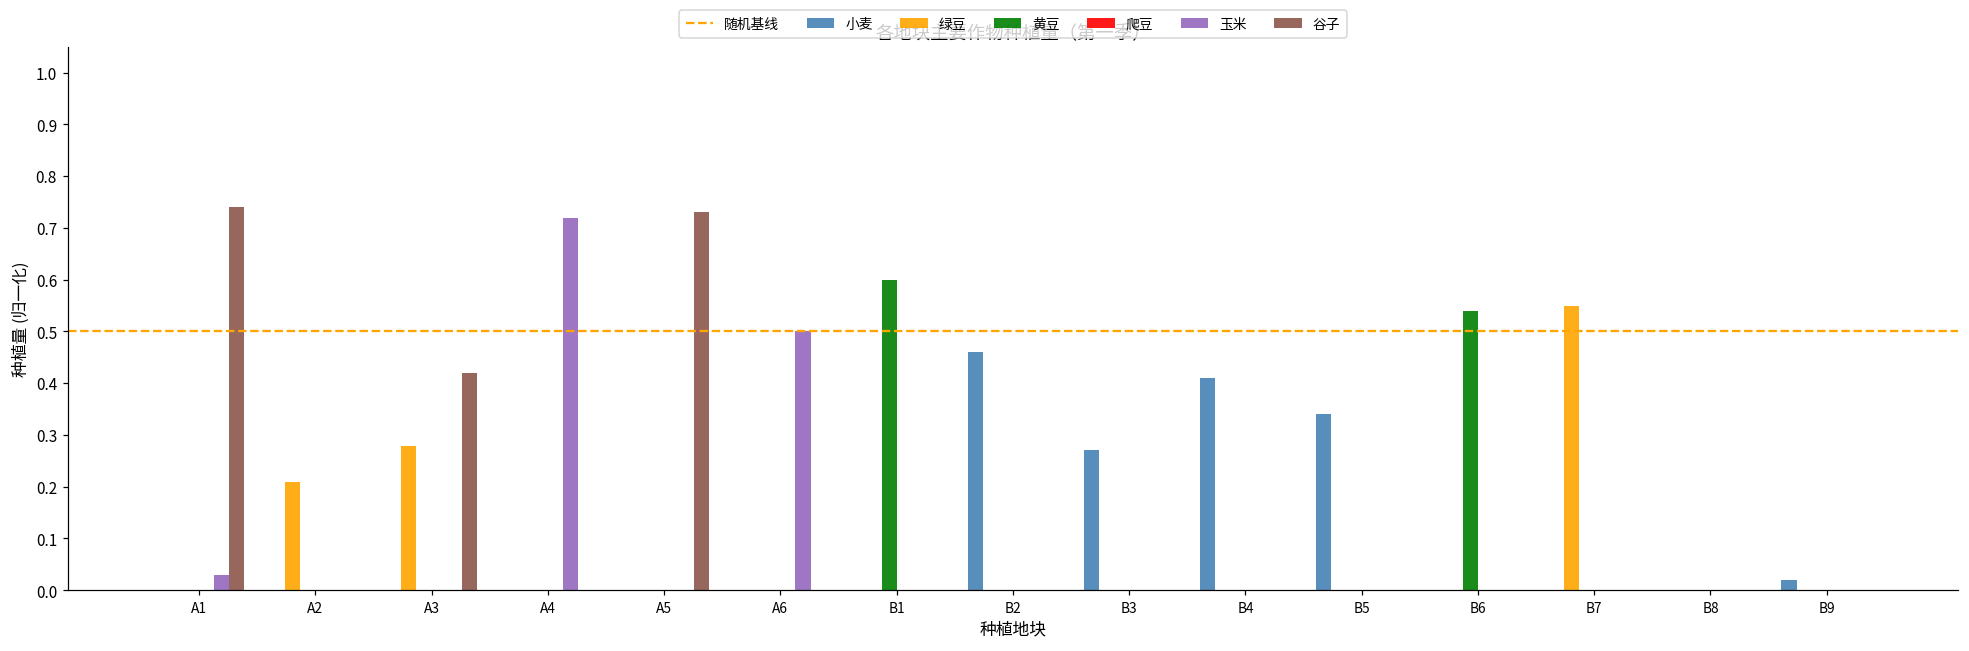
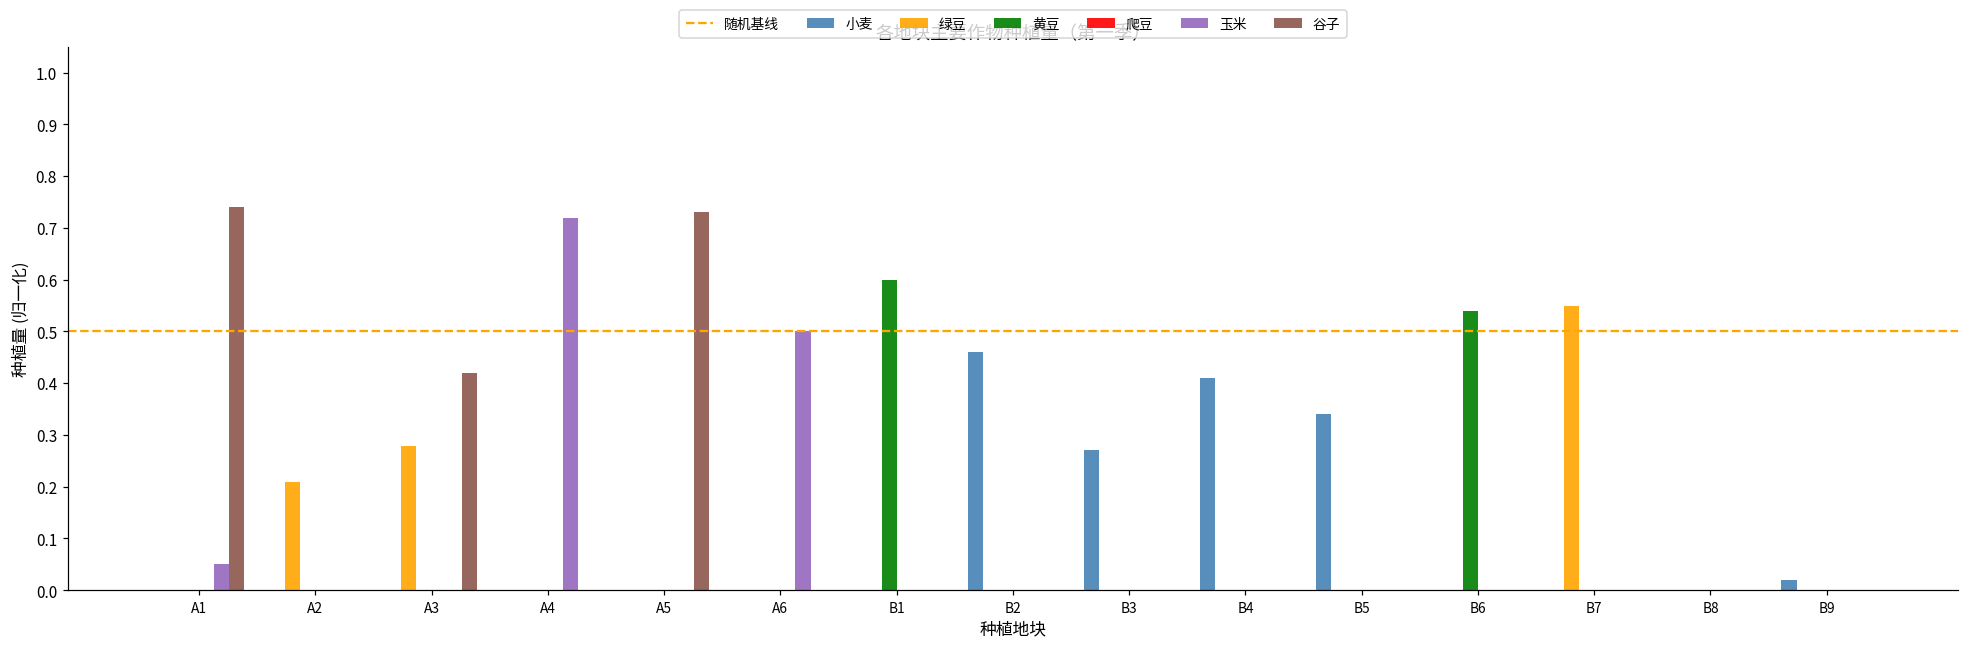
  {
    "小麦": {
      "A1": 0.00,
      "A2": 0.00,
      "A3": 0.00,
      "A4": 0.00,
      "A5": 0.00,
      "A6": 0.00,
      "B1": 0.00,
      "B2": 0.46,
      "B3": 0.27,
      "B4": 0.41,
      "B5": 0.34,
      "B6": 0.00,
      "B7": 0.00,
      "B8": 0.00,
      "B9": 0.02
    },
    "绿豆": {
      "A1": 0.00,
      "A2": 0.21,
      "A3": 0.28,
      "A4": 0.00,
      "A5": 0.00,
      "A6": 0.00,
      "B1": 0.00,
      "B2": 0.00,
      "B3": 0.00,
      "B4": 0.00,
      "B5": 0.00,
      "B6": 0.00,
      "B7": 0.55,
      "B8": 0.00,
      "B9": 0.00
    },
    "黄豆": {
      "A1": 0.00,
      "A2": 0.00,
      "A3": 0.00,
      "A4": 0.00,
      "A5": 0.00,
      "A6": 0.00,
      "B1": 0.60,
      "B2": 0.00,
      "B3": 0.00,
      "B4": 0.00,
      "B5": 0.00,
      "B6": 0.54,
      "B7": 0.00,
      "B8": 0.00,
      "B9": 0.00
    },
    "爬豆": {
      "A1": 0.00,
      "A2": 0.00,
      "A3": 0.00,
      "A4": 0.00,
      "A5": 0.00,
      "A6": 0.00,
      "B1": 0.00,
      "B2": 0.00,
      "B3": 0.00,
      "B4": 0.00,
      "B5": 0.00,
      "B6": 0.00,
      "B7": 0.00,
      "B8": 0.00,
      "B9": 0.00
    },
    "玉米": {
-     "A1": 0.03,
+     "A1": 0.05,
      "A2": 0.00,
      "A3": 0.00,
      "A4": 0.72,
      "A5": 0.00,
      "A6": 0.50,
      "B1": 0.00,
      "B2": 0.00,
      "B3": 0.00,
      "B4": 0.00,
      "B5": 0.00,
      "B6": 0.00,
      "B7": 0.00,
      "B8": 0.00,
      "B9": 0.00
    },
    "谷子": {
      "A1": 0.74,
      "A2": 0.00,
      "A3": 0.42,
      "A4": 0.00,
      "A5": 0.73,
      "A6": 0.00,
      "B1": 0.00,
      "B2": 0.00,
      "B3": 0.00,
      "B4": 0.00,
      "B5": 0.00,
      "B6": 0.00,
      "B7": 0.00,
      "B8": 0.00,
      "B9": 0.00
    }
  }
